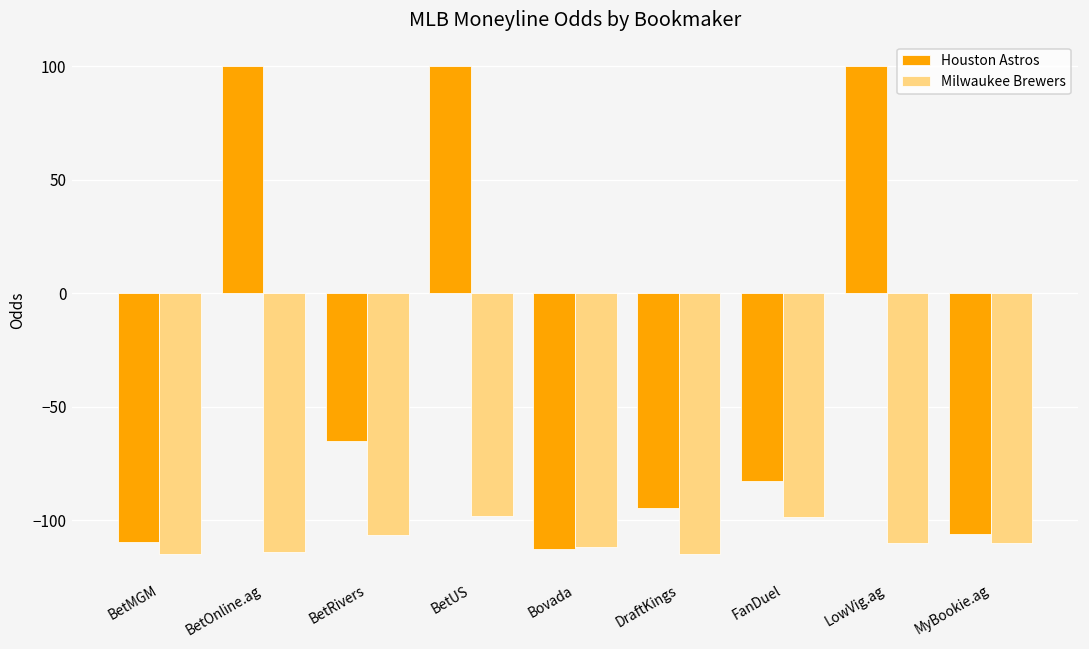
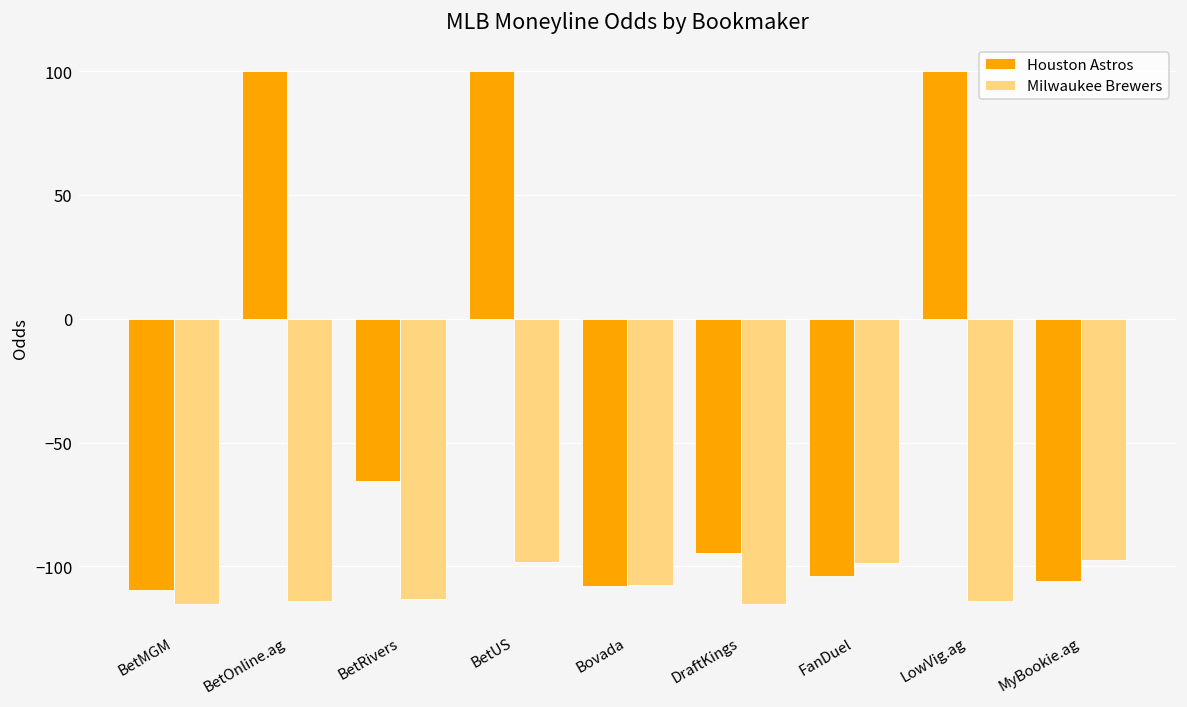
  {
    "Houston Astros": {
      "BetMGM": -110,
      "BetOnline.ag": 100,
      "BetRivers": -65,
      "BetUS": 100,
-     "Bovada": -113,
+     "Bovada": -108,
      "DraftKings": -95,
-     "FanDuel": -83,
+     "FanDuel": -104,
      "LowVig.ag": 100,
      "MyBookie.ag": -106
    },
    "Milwaukee Brewers": {
      "BetMGM": -115,
      "BetOnline.ag": -114,
-     "BetRivers": -107,
+     "BetRivers": -113,
      "BetUS": -98,
-     "Bovada": -112,
+     "Bovada": -107,
      "DraftKings": -115,
      "FanDuel": -99,
-     "LowVig.ag": -110,
-     "MyBookie.ag": -110
+     "LowVig.ag": -114,
+     "MyBookie.ag": -98
    }
  }
